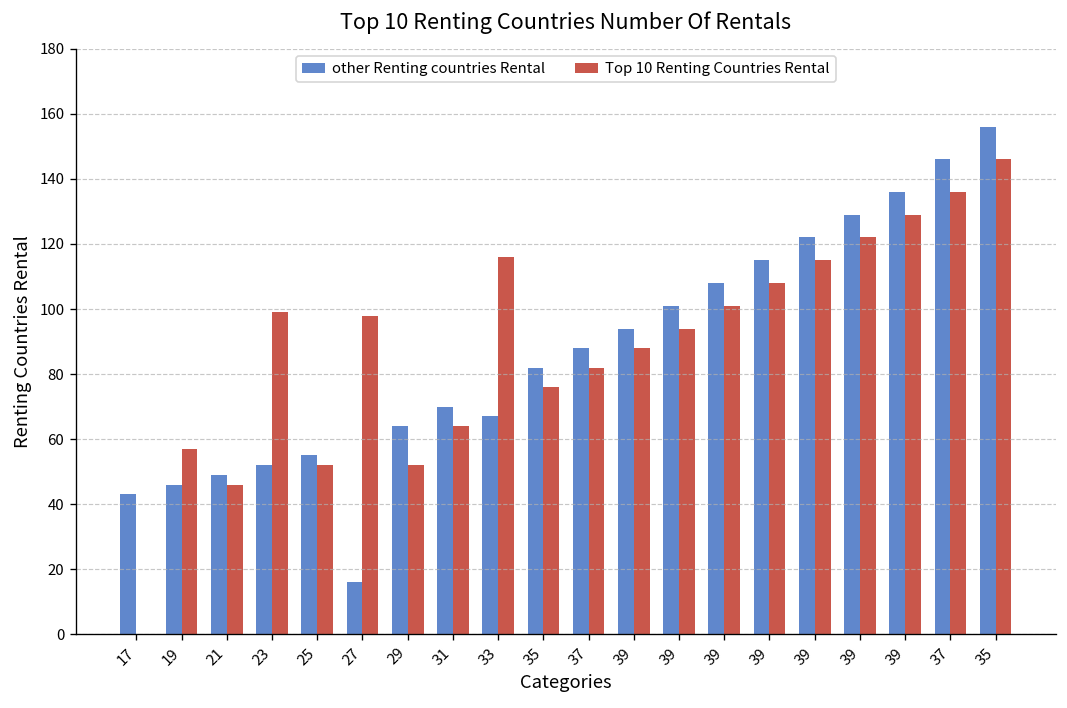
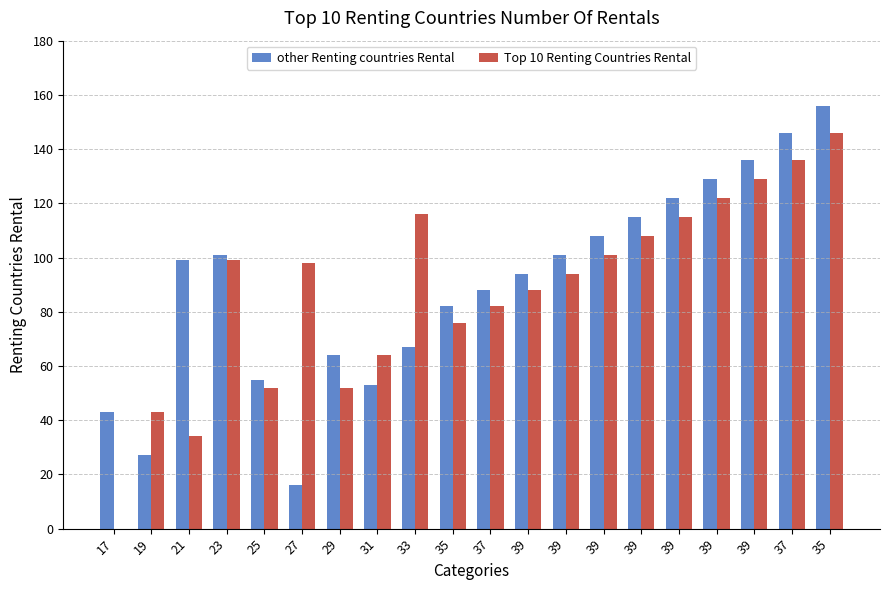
  {
    "other Renting countries Rental": {
      "17": 43,
-     "19": 46,
-     "21": 49,
-     "23": 52,
+     "19": 27,
+     "21": 99,
+     "23": 101,
      "25": 55,
      "27": 16,
      "29": 64,
-     "31": 70,
+     "31": 53,
      "33": 67
    },
    "Top 10 Renting Countries Rental": {
      "17": 0,
-     "19": 57,
-     "21": 46,
+     "19": 43,
+     "21": 34,
      "23": 99,
      "25": 52,
      "27": 98,
      "29": 52,
      "31": 64,
      "33": 116
    }
  }
